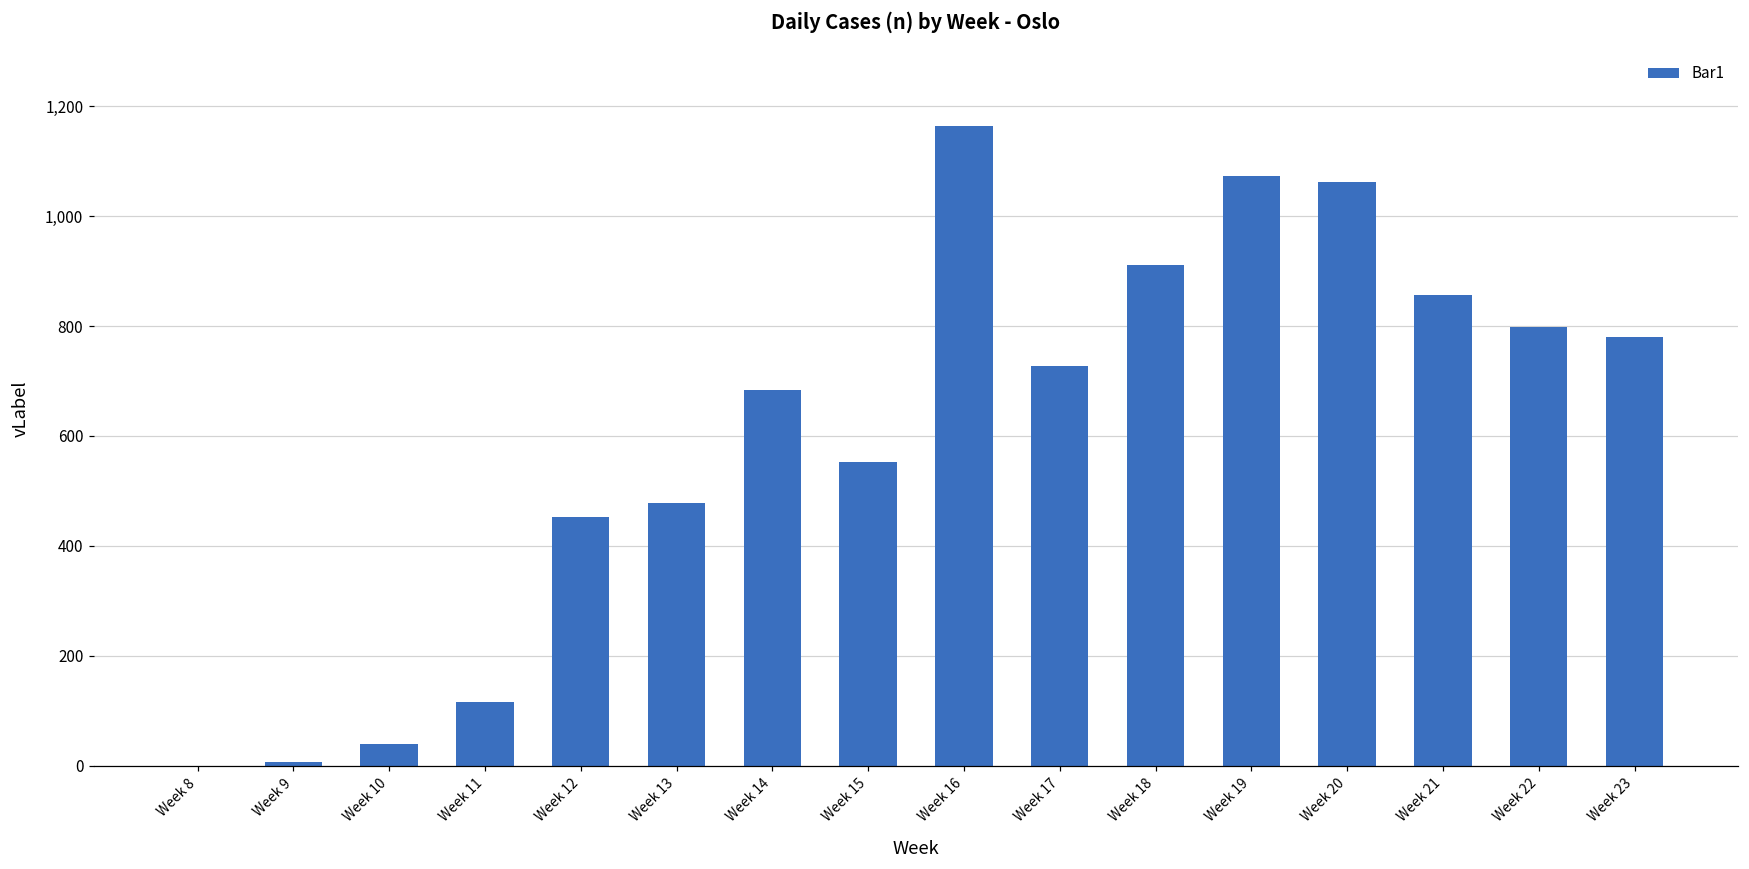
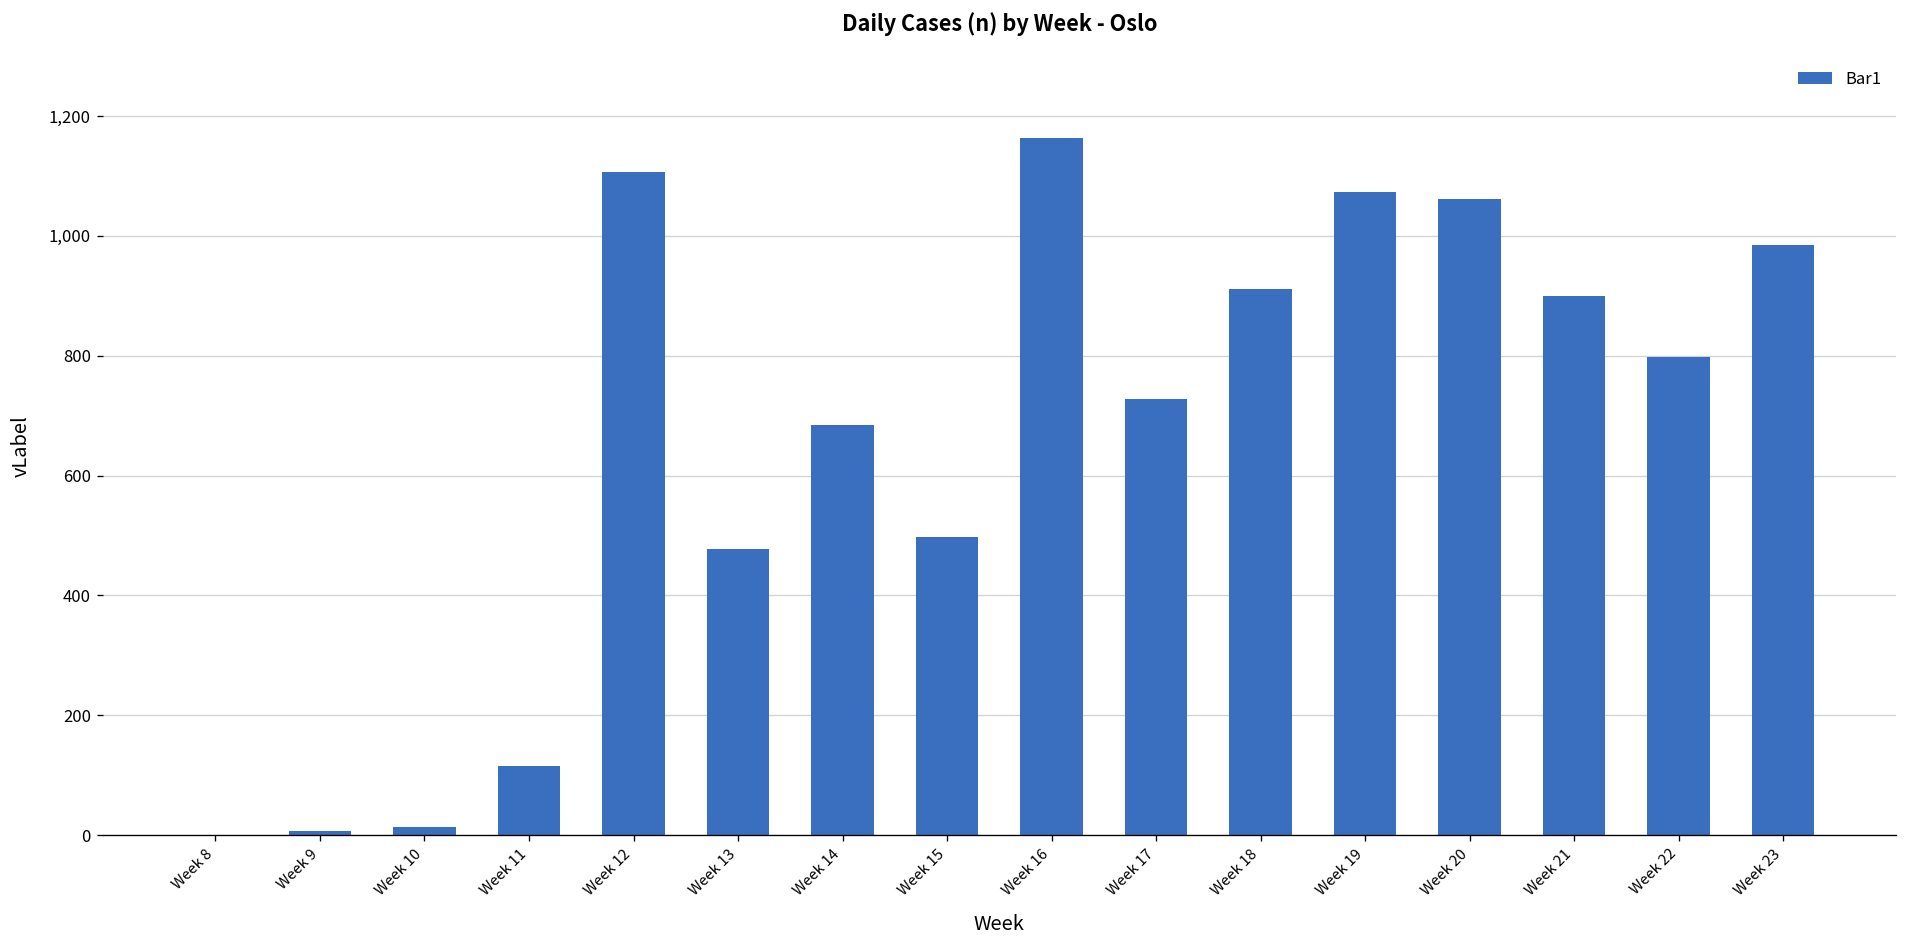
  {
    "Week 8": "0",
    "Week 9": "10",
-   "Week 10": "40",
+   "Week 10": "10",
    "Week 11": "120",
-   "Week 12": "450",
+   "Week 12": "1,110",
    "Week 13": "480",
    "Week 14": "680",
-   "Week 15": "550",
+   "Week 15": "500",
    "Week 16": "1,160",
    "Week 17": "730",
    "Week 18": "910",
    "Week 19": "1,070",
    "Week 20": "1,060",
-   "Week 21": "860",
+   "Week 21": "900",
    "Week 22": "800",
-   "Week 23": "780"
+   "Week 23": "990"
  }
